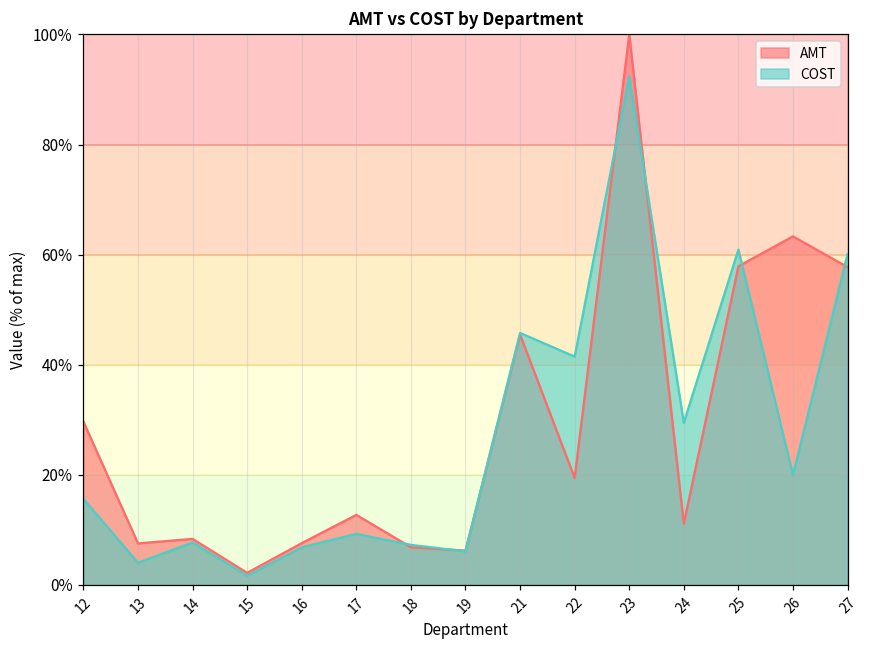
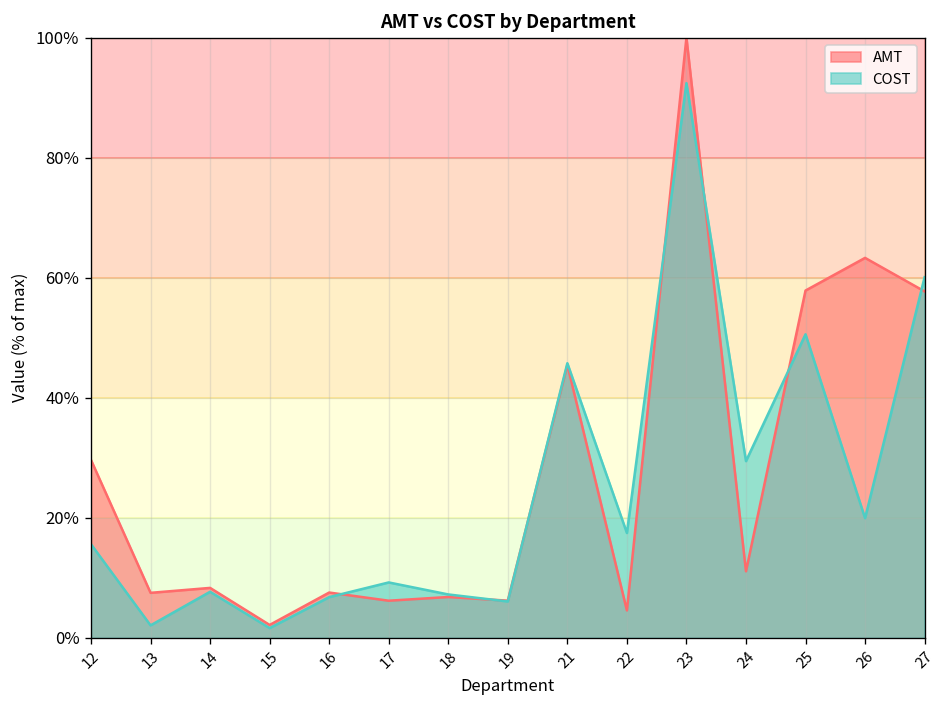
  {
    "AMT": {
      "12": "30%",
      "13": "8%",
      "14": "8%",
      "15": "2%",
      "16": "8%",
-     "17": "13%",
-     "22": "19%",
+     "17": "6%",
+     "22": "5%",
      "23": "100%",
      "24": "11%",
      "25": "58%",
      "26": "63%",
      "27": "58%"
    },
    "COST": {
      "12": "16%",
-     "13": "4%",
+     "13": "2%",
      "14": "8%",
      "15": "2%",
      "16": "7%",
      "17": "9%",
-     "22": "41%",
+     "22": "17%",
      "23": "92%",
      "24": "29%",
-     "25": "61%",
+     "25": "51%",
      "26": "20%",
      "27": "60%"
    }
  }
